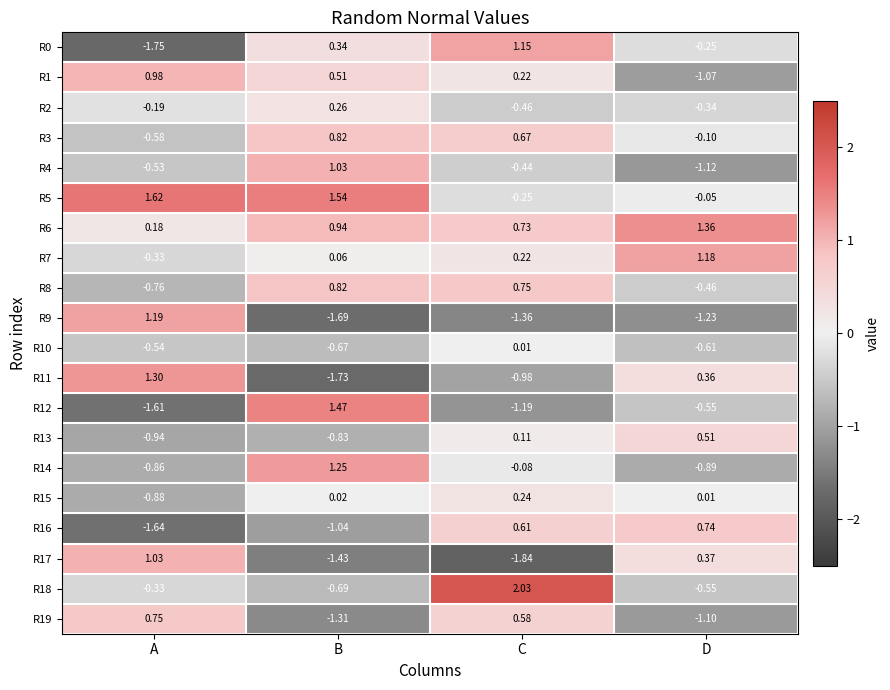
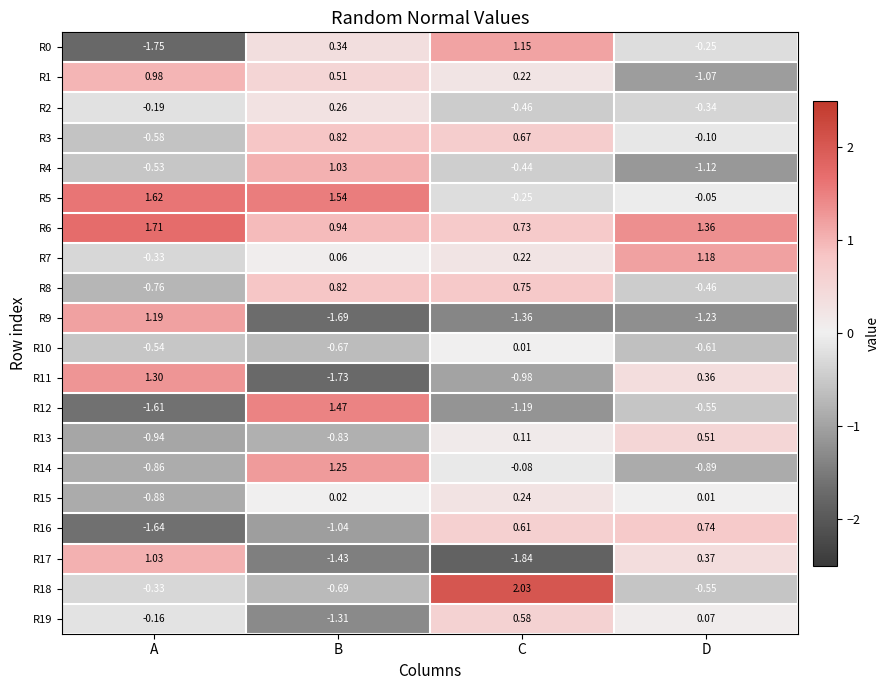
  {
    "R0": {
      "A": -1.75,
      "B": 0.34,
      "C": 1.15
    },
    "R1": {
      "A": 0.98,
      "B": 0.51,
      "C": 0.22,
      "D": -1.07
    },
    "R2": {
      "A": -0.19,
      "B": 0.26,
      "C": -0.46
    },
    "R3": {
      "A": -0.58,
      "B": 0.82,
      "C": 0.67,
      "D": -0.10
    },
    "R4": {
      "A": -0.53,
      "B": 1.03,
      "C": -0.44,
      "D": -1.12
    },
    "R5": {
      "A": 1.62,
      "B": 1.54,
      "D": -0.05
    },
    "R6": {
-     "A": 0.18,
+     "A": 1.71,
      "B": 0.94,
      "C": 0.73,
      "D": 1.36
    },
    "R7": {
      "B": 0.06,
      "C": 0.22,
      "D": 1.18
    },
    "R8": {
      "A": -0.76,
      "B": 0.82,
      "C": 0.75,
      "D": -0.46
    },
    "R9": {
      "A": 1.19,
      "B": -1.69,
      "C": -1.36,
      "D": -1.23
    },
    "R10": {
      "A": -0.54,
      "B": -0.67,
      "C": 0.01,
      "D": -0.61
    },
    "R11": {
      "A": 1.30,
      "B": -1.73,
      "C": -0.98,
      "D": 0.36
    },
    "R12": {
      "A": -1.61,
      "B": 1.47,
      "C": -1.19,
      "D": -0.55
    },
    "R13": {
      "A": -0.94,
      "B": -0.83,
      "C": 0.11,
      "D": 0.51
    },
    "R14": {
      "A": -0.86,
      "B": 1.25,
      "C": -0.08,
      "D": -0.89
    },
    "R15": {
      "A": -0.88,
      "B": 0.02,
      "C": 0.24,
      "D": 0.01
    },
    "R16": {
      "A": -1.64,
      "B": -1.04,
      "C": 0.61,
      "D": 0.74
    },
    "R17": {
      "A": 1.03,
      "B": -1.43,
      "C": -1.84,
      "D": 0.37
    },
    "R18": {
      "B": -0.69,
      "C": 2.03,
      "D": -0.55
    },
    "R19": {
-     "A": 0.75,
+     "A": -0.16,
      "B": -1.31,
      "C": 0.58,
-     "D": -1.10
+     "D": 0.07
    }
  }
